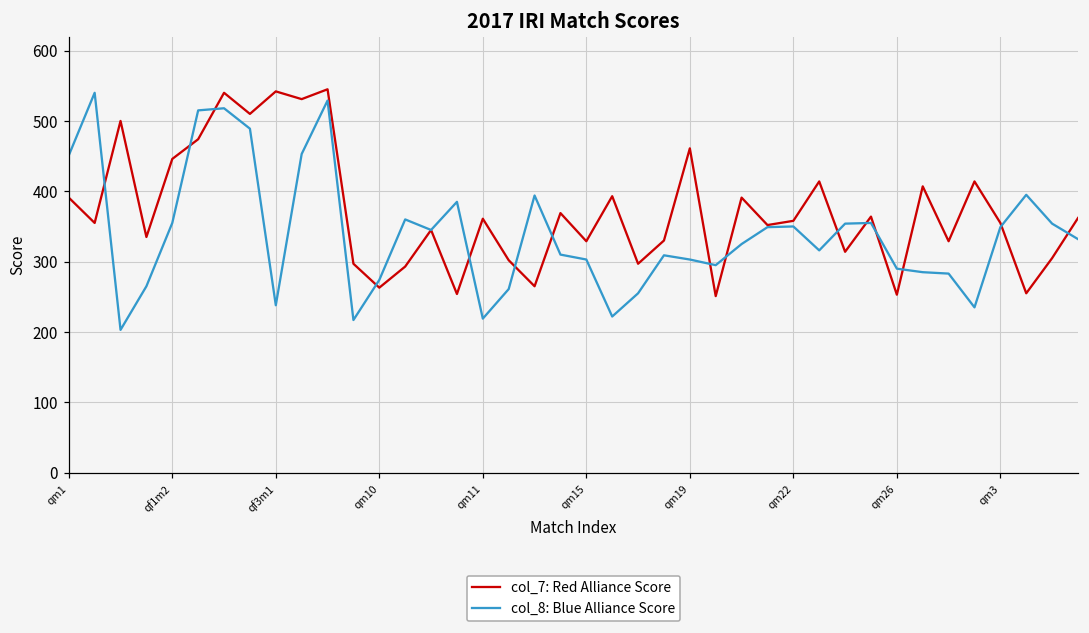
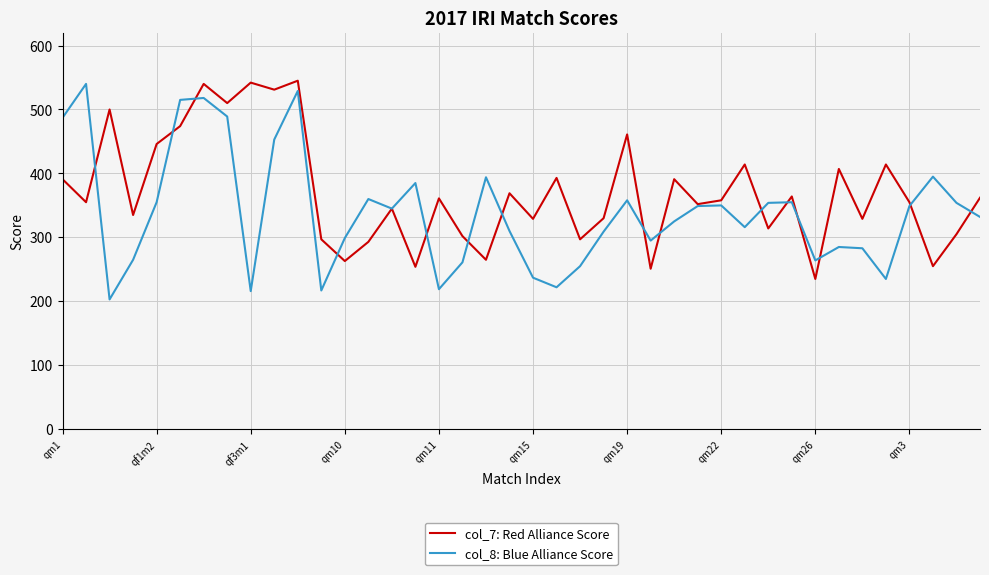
  {
    "col_7: Red Alliance Score": {
      "qm1": 390,
      "qf1m2": 450,
      "qf3m1": 540,
      "qm10": 260,
      "qm11": 360,
      "qm15": 330,
      "qm19": 460,
      "qm22": 360,
-     "qm26": 250,
+     "qm26": 240,
      "qm3": 360
    },
    "col_8: Blue Alliance Score": {
-     "qm1": 450,
+     "qm1": 490,
      "qf1m2": 360,
-     "qf3m1": 240,
-     "qm10": 270,
+     "qf3m1": 220,
+     "qm10": 300,
      "qm11": 220,
-     "qm15": 300,
-     "qm19": 300,
+     "qm15": 240,
+     "qm19": 360,
      "qm22": 350,
-     "qm26": 290,
+     "qm26": 260,
      "qm3": 350
    }
  }
